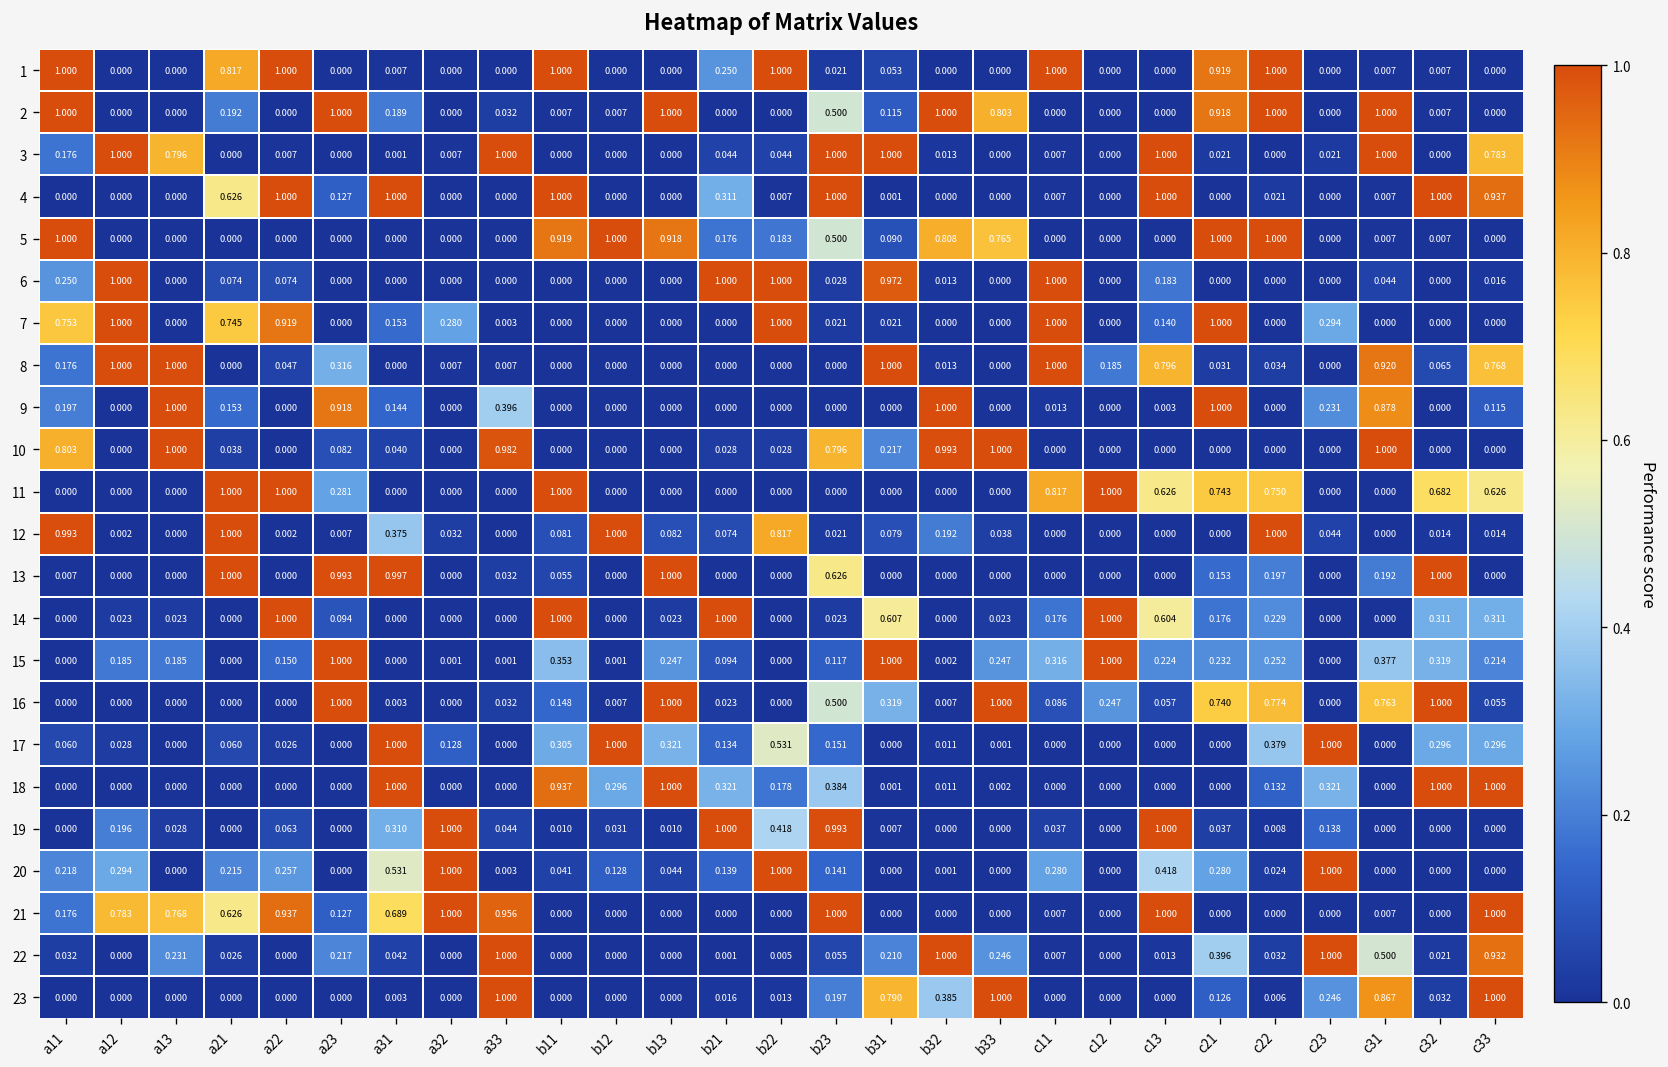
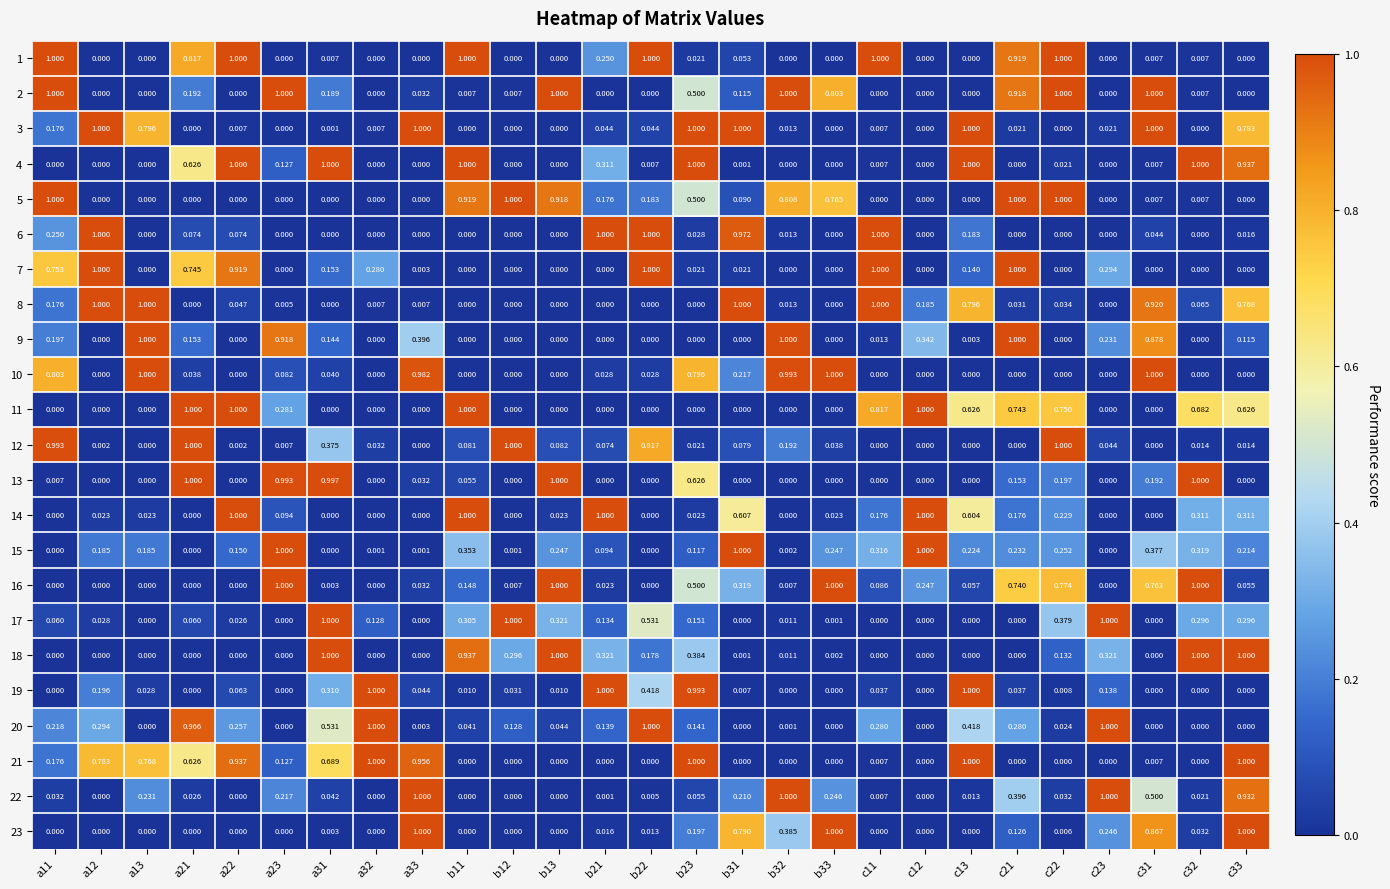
  {
    "8": {
      "a11": 0.176,
      "a12": 1.000,
      "a13": 1.000,
      "a21": 0.000,
      "a22": 0.047,
-     "a23": 0.316,
+     "a23": 0.005,
      "a31": 0.000,
      "a32": 0.007,
      "a33": 0.007,
      "b11": 0.000,
      "b12": 0.000,
      "b13": 0.000,
      "b21": 0.000,
      "b22": 0.000,
      "b23": 0.000,
      "b31": 1.000,
      "b32": 0.013,
      "b33": 0.000,
      "c11": 1.000,
      "c12": 0.185,
      "c13": 0.796,
      "c21": 0.031,
      "c22": 0.034,
      "c23": 0.000,
      "c31": 0.920,
      "c32": 0.065,
      "c33": 0.768
    },
    "9": {
      "a11": 0.197,
      "a12": 0.000,
      "a13": 1.000,
      "a21": 0.153,
      "a22": 0.000,
      "a23": 0.918,
      "a31": 0.144,
      "a32": 0.000,
      "a33": 0.396,
      "b11": 0.000,
      "b12": 0.000,
      "b13": 0.000,
      "b21": 0.000,
      "b22": 0.000,
      "b23": 0.000,
      "b31": 0.000,
      "b32": 1.000,
      "b33": 0.000,
      "c11": 0.013,
-     "c12": 0.000,
+     "c12": 0.342,
      "c13": 0.003,
      "c21": 1.000,
      "c22": 0.000,
      "c23": 0.231,
      "c31": 0.878,
      "c32": 0.000,
      "c33": 0.115
    },
    "20": {
      "a11": 0.218,
      "a12": 0.294,
      "a13": 0.000,
-     "a21": 0.215,
+     "a21": 0.966,
      "a22": 0.257,
      "a23": 0.000,
      "a31": 0.531,
      "a32": 1.000,
      "a33": 0.003,
      "b11": 0.041,
      "b12": 0.128,
      "b13": 0.044,
      "b21": 0.139,
      "b22": 1.000,
      "b23": 0.141,
      "b31": 0.000,
      "b32": 0.001,
      "b33": 0.000,
      "c11": 0.280,
      "c12": 0.000,
      "c13": 0.418,
      "c21": 0.280,
      "c22": 0.024,
      "c23": 1.000,
      "c31": 0.000,
      "c32": 0.000,
      "c33": 0.000
    }
  }
